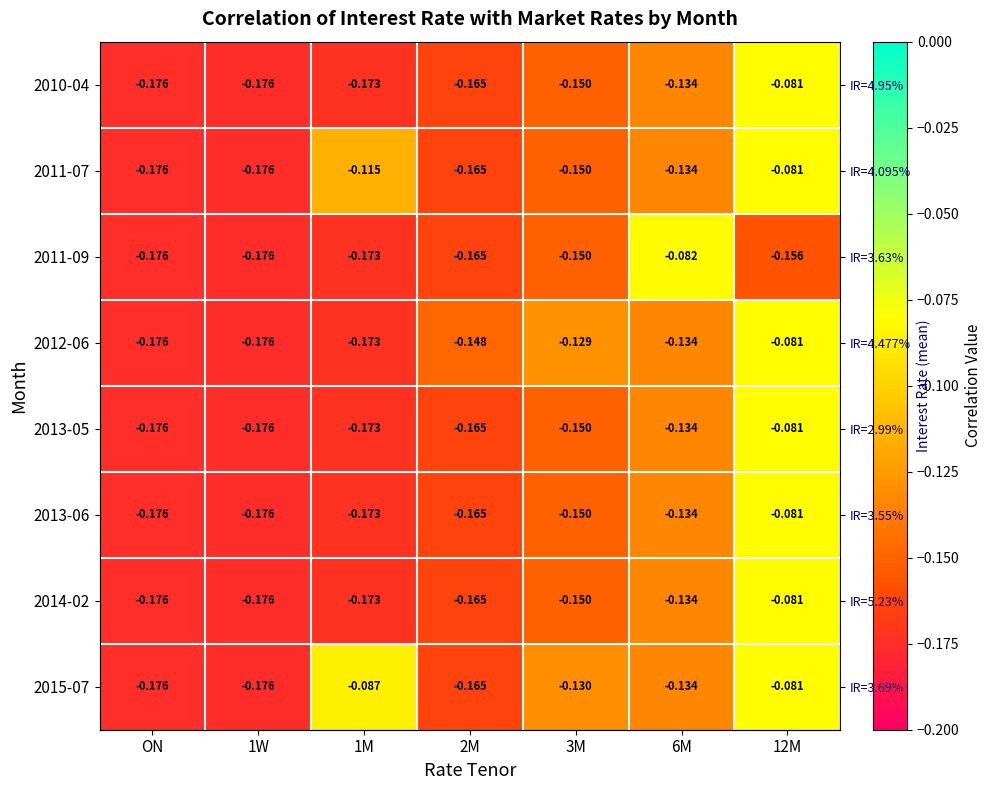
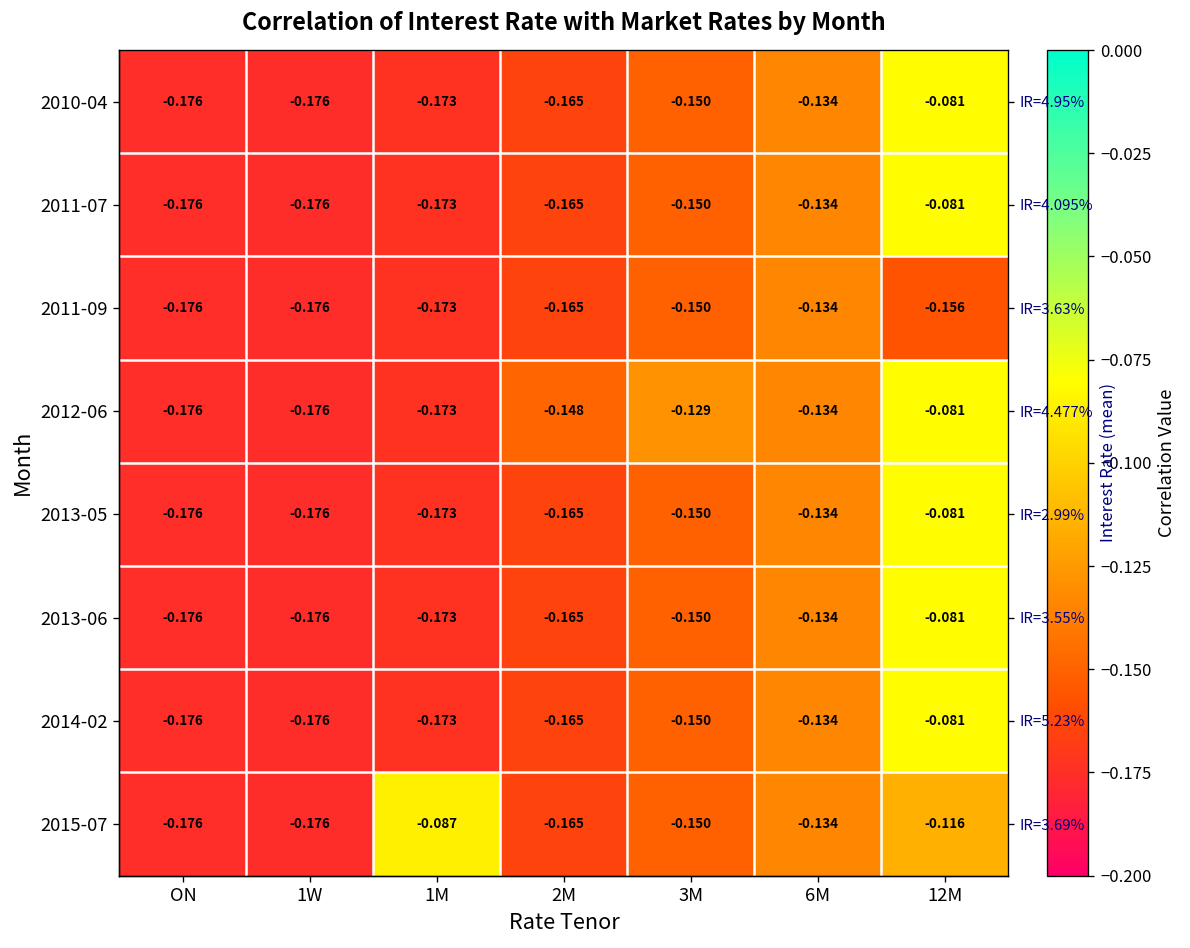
  {
    "2010-04": {
      "ON": -0.176,
      "1W": -0.176,
      "1M": -0.173,
      "2M": -0.165,
      "3M": -0.150,
      "6M": -0.134,
      "12M": -0.081
    },
    "2011-07": {
      "ON": -0.176,
      "1W": -0.176,
-     "1M": -0.115,
+     "1M": -0.173,
      "2M": -0.165,
      "3M": -0.150,
      "6M": -0.134,
      "12M": -0.081
    },
    "2011-09": {
      "ON": -0.176,
      "1W": -0.176,
      "1M": -0.173,
      "2M": -0.165,
      "3M": -0.150,
-     "6M": -0.082,
+     "6M": -0.134,
      "12M": -0.156
    },
    "2012-06": {
      "ON": -0.176,
      "1W": -0.176,
      "1M": -0.173,
      "2M": -0.148,
      "3M": -0.129,
      "6M": -0.134,
      "12M": -0.081
    },
    "2013-05": {
      "ON": -0.176,
      "1W": -0.176,
      "1M": -0.173,
      "2M": -0.165,
      "3M": -0.150,
      "6M": -0.134,
      "12M": -0.081
    },
    "2013-06": {
      "ON": -0.176,
      "1W": -0.176,
      "1M": -0.173,
      "2M": -0.165,
      "3M": -0.150,
      "6M": -0.134,
      "12M": -0.081
    },
    "2014-02": {
      "ON": -0.176,
      "1W": -0.176,
      "1M": -0.173,
      "2M": -0.165,
      "3M": -0.150,
      "6M": -0.134,
      "12M": -0.081
    },
    "2015-07": {
      "ON": -0.176,
      "1W": -0.176,
      "1M": -0.087,
      "2M": -0.165,
-     "3M": -0.130,
+     "3M": -0.150,
      "6M": -0.134,
-     "12M": -0.081
+     "12M": -0.116
    }
  }
